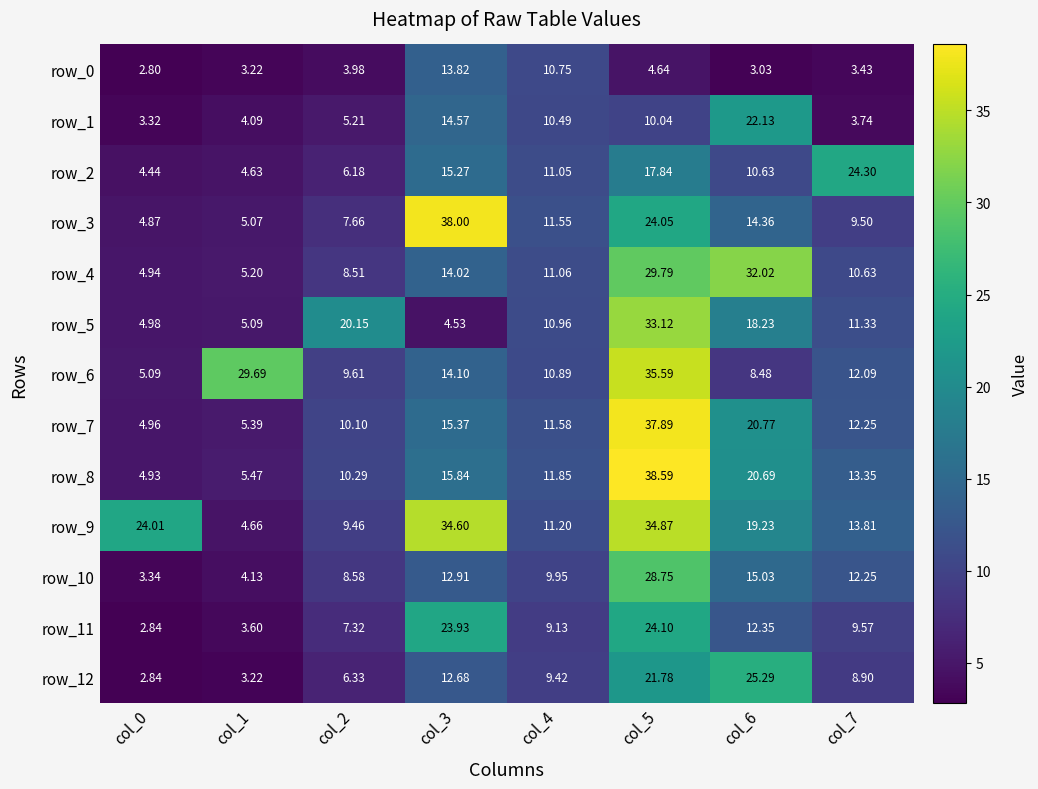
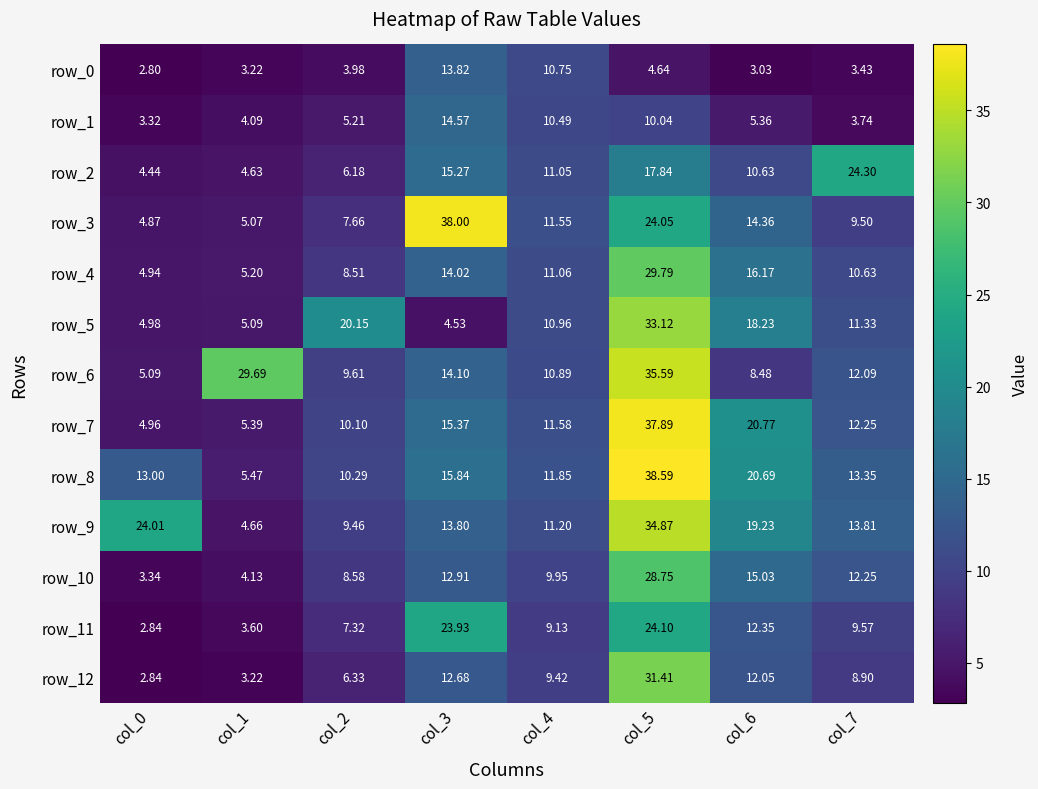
  {
    "row_0": {
      "col_0": 2.80,
      "col_1": 3.22,
      "col_2": 3.98,
      "col_3": 13.82,
      "col_4": 10.75,
      "col_5": 4.64,
      "col_6": 3.03,
      "col_7": 3.43
    },
    "row_1": {
      "col_0": 3.32,
      "col_1": 4.09,
      "col_2": 5.21,
      "col_3": 14.57,
      "col_4": 10.49,
      "col_5": 10.04,
-     "col_6": 22.13,
+     "col_6": 5.36,
      "col_7": 3.74
    },
    "row_2": {
      "col_0": 4.44,
      "col_1": 4.63,
      "col_2": 6.18,
      "col_3": 15.27,
      "col_4": 11.05,
      "col_5": 17.84,
      "col_6": 10.63,
      "col_7": 24.30
    },
    "row_3": {
      "col_0": 4.87,
      "col_1": 5.07,
      "col_2": 7.66,
      "col_3": 38.00,
      "col_4": 11.55,
      "col_5": 24.05,
      "col_6": 14.36,
      "col_7": 9.50
    },
    "row_4": {
      "col_0": 4.94,
      "col_1": 5.20,
      "col_2": 8.51,
      "col_3": 14.02,
      "col_4": 11.06,
      "col_5": 29.79,
-     "col_6": 32.02,
+     "col_6": 16.17,
      "col_7": 10.63
    },
    "row_5": {
      "col_0": 4.98,
      "col_1": 5.09,
      "col_2": 20.15,
      "col_3": 4.53,
      "col_4": 10.96,
      "col_5": 33.12,
      "col_6": 18.23,
      "col_7": 11.33
    },
    "row_6": {
      "col_0": 5.09,
      "col_1": 29.69,
      "col_2": 9.61,
      "col_3": 14.10,
      "col_4": 10.89,
      "col_5": 35.59,
      "col_6": 8.48,
      "col_7": 12.09
    },
    "row_7": {
      "col_0": 4.96,
      "col_1": 5.39,
      "col_2": 10.10,
      "col_3": 15.37,
      "col_4": 11.58,
      "col_5": 37.89,
      "col_6": 20.77,
      "col_7": 12.25
    },
    "row_8": {
-     "col_0": 4.93,
+     "col_0": 13.00,
      "col_1": 5.47,
      "col_2": 10.29,
      "col_3": 15.84,
      "col_4": 11.85,
      "col_5": 38.59,
      "col_6": 20.69,
      "col_7": 13.35
    },
    "row_9": {
      "col_0": 24.01,
      "col_1": 4.66,
      "col_2": 9.46,
-     "col_3": 34.60,
+     "col_3": 13.80,
      "col_4": 11.20,
      "col_5": 34.87,
      "col_6": 19.23,
      "col_7": 13.81
    },
    "row_10": {
      "col_0": 3.34,
      "col_1": 4.13,
      "col_2": 8.58,
      "col_3": 12.91,
      "col_4": 9.95,
      "col_5": 28.75,
      "col_6": 15.03,
      "col_7": 12.25
    },
    "row_11": {
      "col_0": 2.84,
      "col_1": 3.60,
      "col_2": 7.32,
      "col_3": 23.93,
      "col_4": 9.13,
      "col_5": 24.10,
      "col_6": 12.35,
      "col_7": 9.57
    },
    "row_12": {
      "col_0": 2.84,
      "col_1": 3.22,
      "col_2": 6.33,
      "col_3": 12.68,
      "col_4": 9.42,
-     "col_5": 21.78,
-     "col_6": 25.29,
+     "col_5": 31.41,
+     "col_6": 12.05,
      "col_7": 8.90
    }
  }
